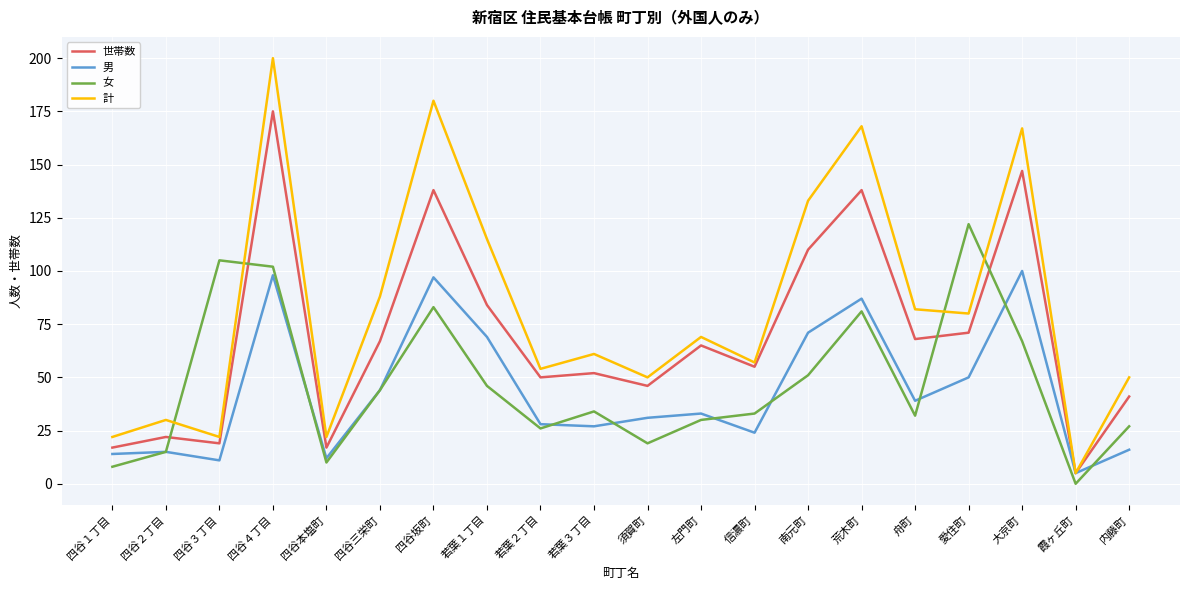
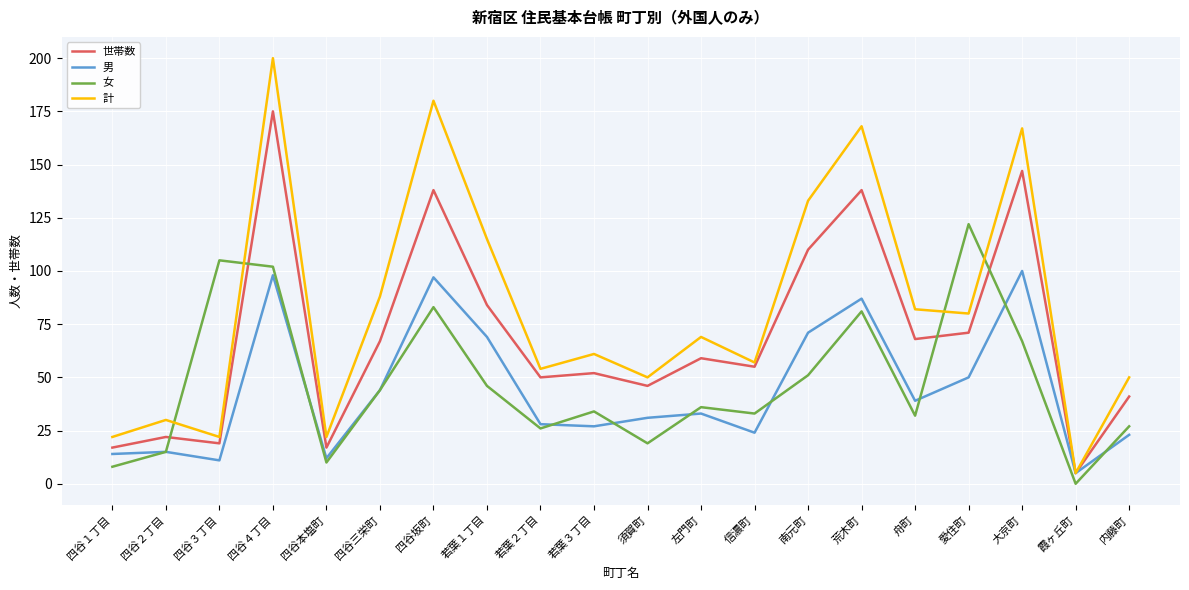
  {
    "世帯数": {
      "四谷１丁目": 17,
      "四谷２丁目": 22,
      "四谷３丁目": 19,
      "四谷４丁目": 175,
      "四谷本塩町": 17,
      "四谷三栄町": 67,
      "四谷坂町": 138,
      "若葉１丁目": 84,
      "若葉２丁目": 50,
      "若葉３丁目": 52,
      "須賀町": 46,
-     "左門町": 65,
+     "左門町": 59,
      "信濃町": 55,
      "南元町": 110,
      "荒木町": 138,
      "舟町": 68,
      "愛住町": 71,
      "大京町": 147,
      "内藤町": 41
    },
    "男": {
      "四谷１丁目": 14,
      "四谷３丁目": 11,
      "四谷４丁目": 98,
      "四谷本塩町": 12,
      "四谷坂町": 97,
      "若葉１丁目": 69,
      "若葉２丁目": 28,
      "若葉３丁目": 27,
      "須賀町": 31,
      "左門町": 33,
      "信濃町": 24,
      "南元町": 71,
      "荒木町": 87,
      "舟町": 39,
      "愛住町": 50,
      "大京町": 100,
-     "内藤町": 16
+     "内藤町": 23
    },
    "女": {
      "四谷１丁目": 8,
      "四谷３丁目": 105,
      "四谷４丁目": 102,
      "四谷本塩町": 10,
      "四谷坂町": 83,
      "若葉１丁目": 46,
      "若葉２丁目": 26,
      "若葉３丁目": 34,
      "須賀町": 19,
-     "左門町": 30,
+     "左門町": 36,
      "信濃町": 33,
      "南元町": 51,
      "荒木町": 81,
      "舟町": 32,
      "愛住町": 122,
      "大京町": 67,
      "霞ヶ丘町": 0,
      "内藤町": 27
    },
    "計": {
      "四谷１丁目": 22,
      "四谷２丁目": 30,
      "四谷３丁目": 22,
      "四谷４丁目": 200,
      "四谷本塩町": 22,
      "四谷三栄町": 88,
      "四谷坂町": 180,
      "若葉１丁目": 115,
      "若葉２丁目": 54,
      "若葉３丁目": 61,
      "須賀町": 50,
      "左門町": 69,
      "信濃町": 57,
      "南元町": 133,
      "荒木町": 168,
      "舟町": 82,
      "愛住町": 80,
      "大京町": 167,
      "内藤町": 50
    }
  }
